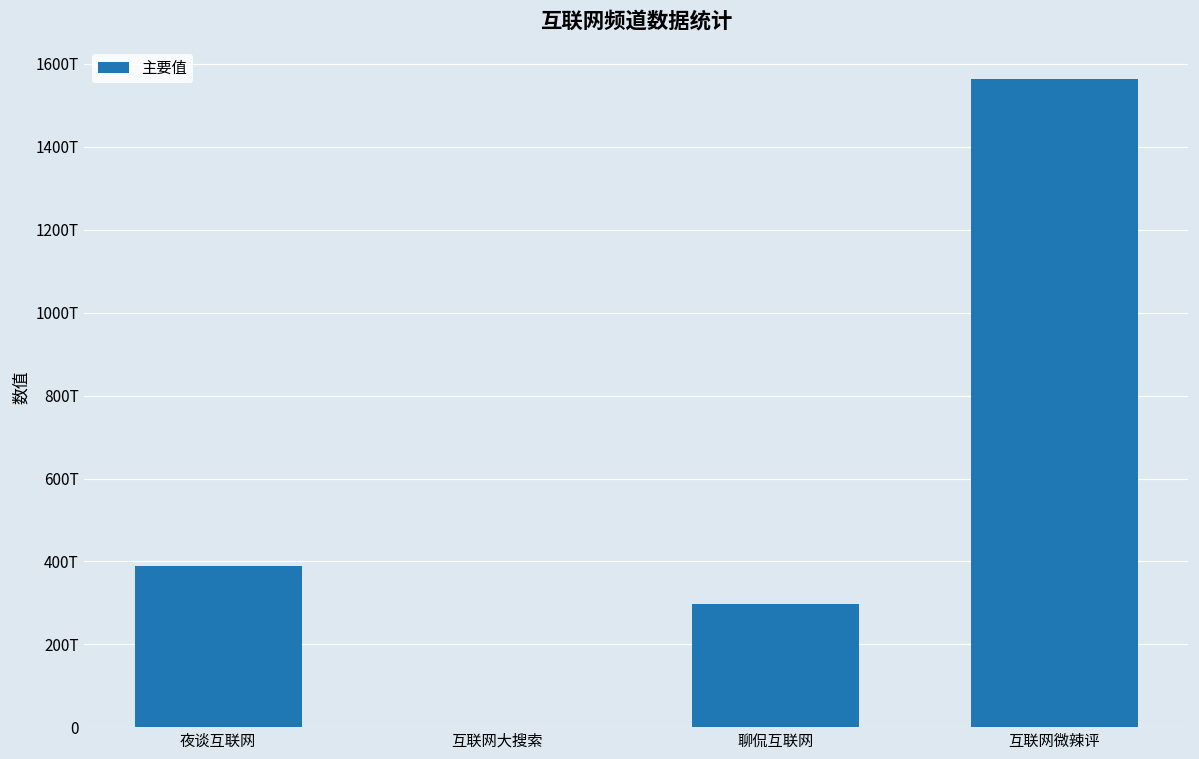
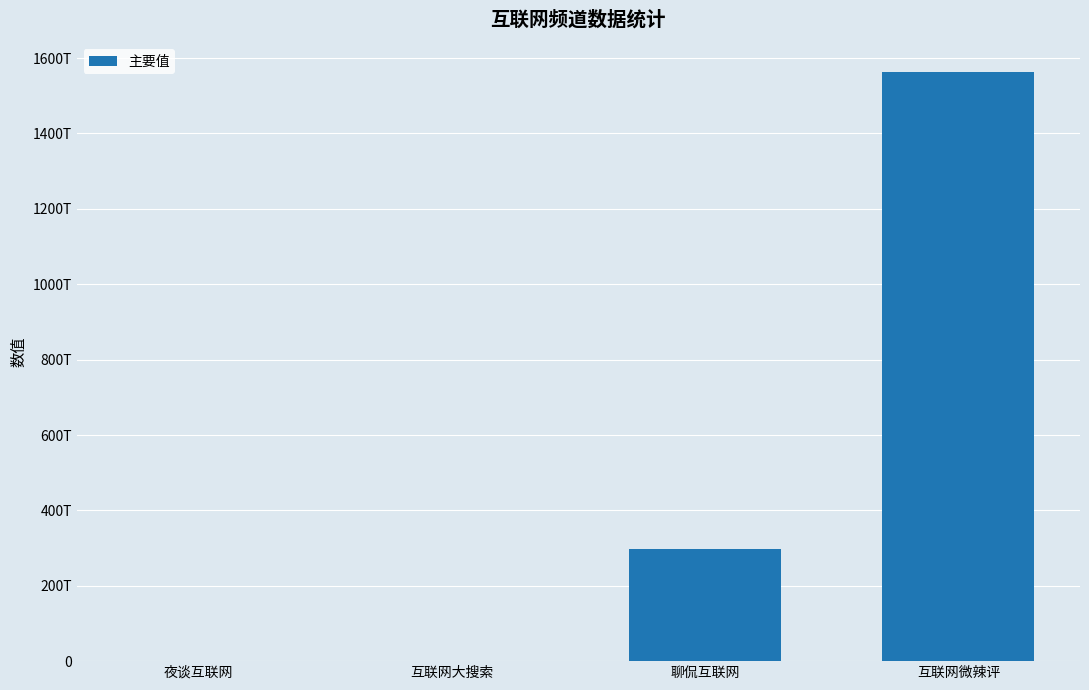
  {
-   "夜谈互联网": "390T",
+   "夜谈互联网": "0T",
    "聊侃互联网": "300T",
    "互联网微辣评": "1560T"
  }
